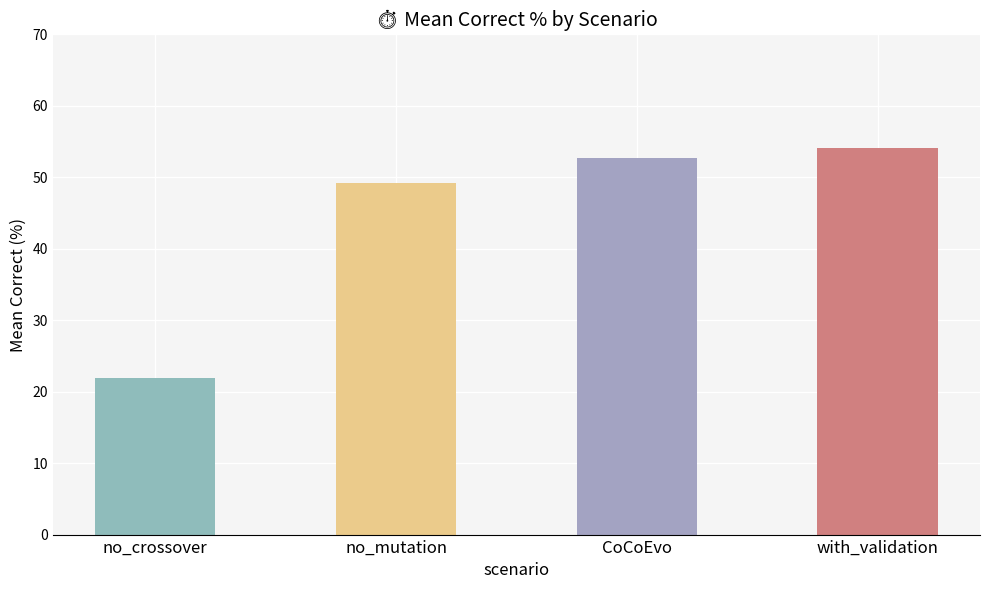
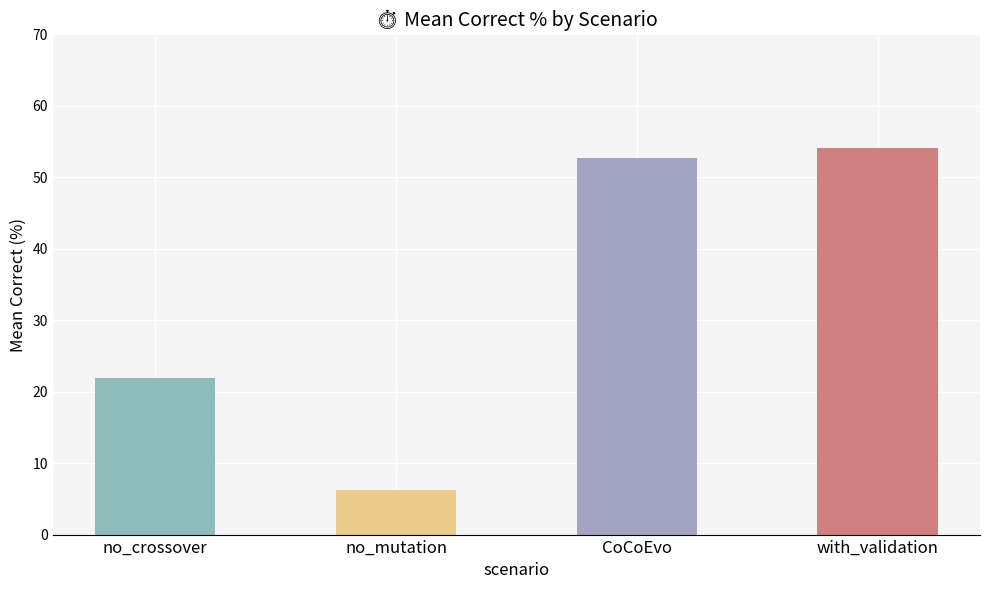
  {
    "no_crossover": 22,
-   "no_mutation": 49,
+   "no_mutation": 6,
    "CoCoEvo": 53,
    "with_validation": 54
  }
